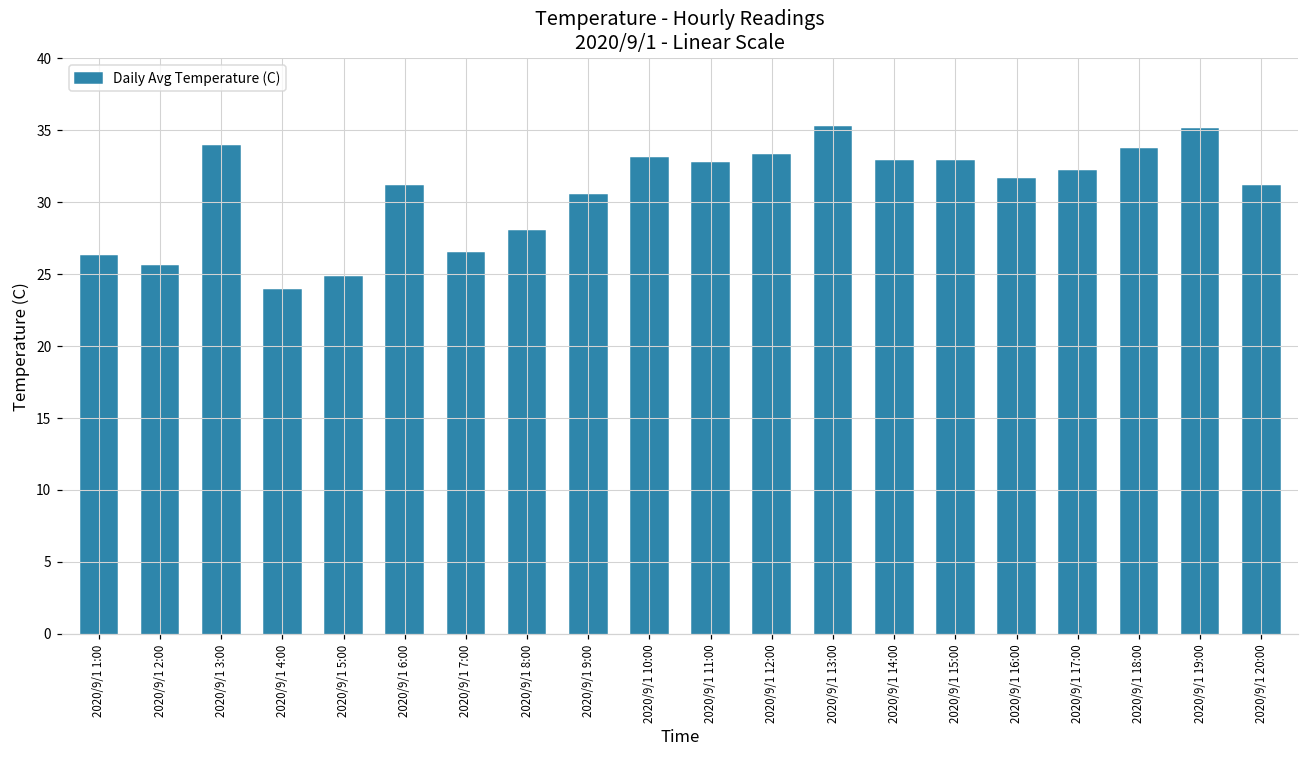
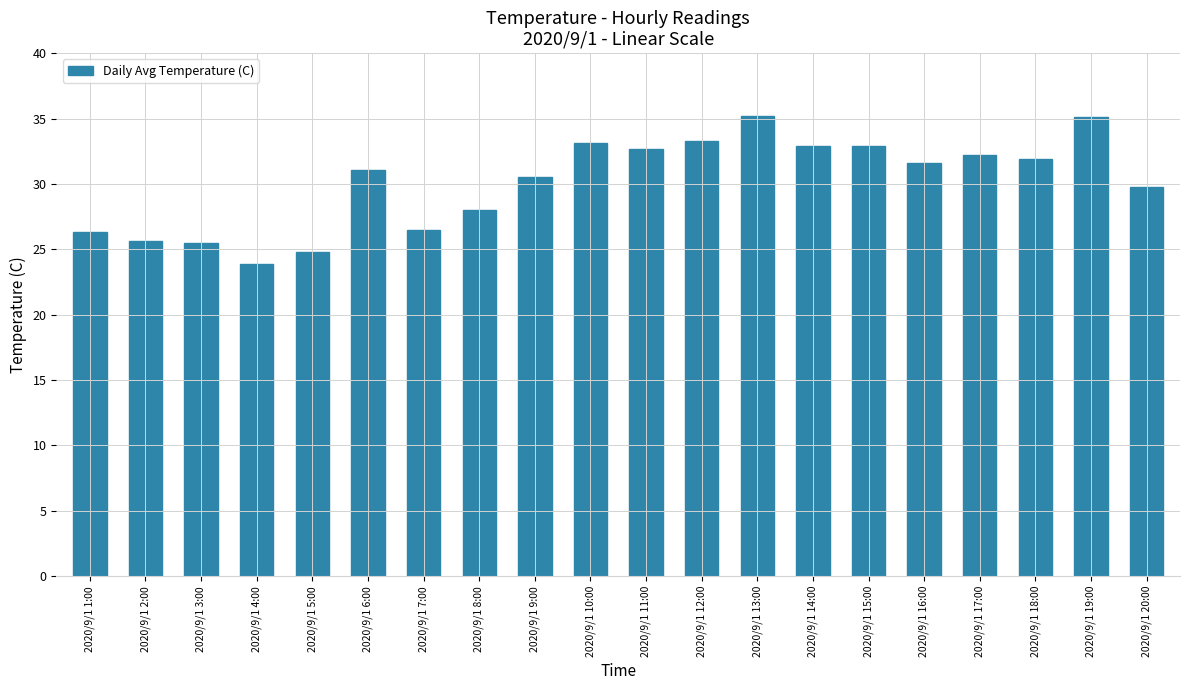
  {
    "2020/9/1 1:00": 26.3,
    "2020/9/1 2:00": 25.6,
-   "2020/9/1 3:00": 33.9,
+   "2020/9/1 3:00": 25.5,
    "2020/9/1 4:00": 23.9,
    "2020/9/1 5:00": 24.8,
    "2020/9/1 6:00": 31.1,
    "2020/9/1 7:00": 26.5,
    "2020/9/1 8:00": 28.0,
    "2020/9/1 9:00": 30.5,
    "2020/9/1 10:00": 33.1,
    "2020/9/1 11:00": 32.7,
    "2020/9/1 12:00": 33.3,
    "2020/9/1 13:00": 35.2,
    "2020/9/1 14:00": 32.9,
    "2020/9/1 15:00": 32.9,
    "2020/9/1 16:00": 31.6,
    "2020/9/1 17:00": 32.2,
-   "2020/9/1 18:00": 33.7,
+   "2020/9/1 18:00": 31.9,
    "2020/9/1 19:00": 35.1,
-   "2020/9/1 20:00": 31.1
+   "2020/9/1 20:00": 29.8
  }
